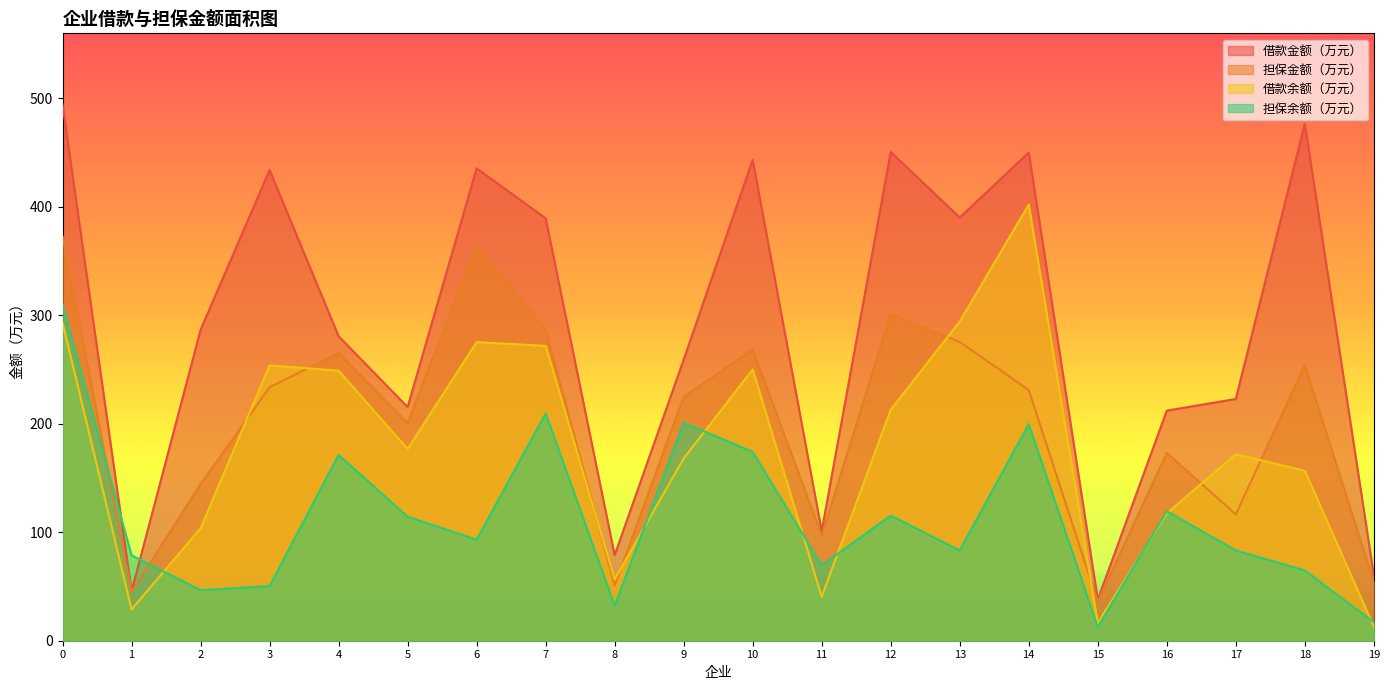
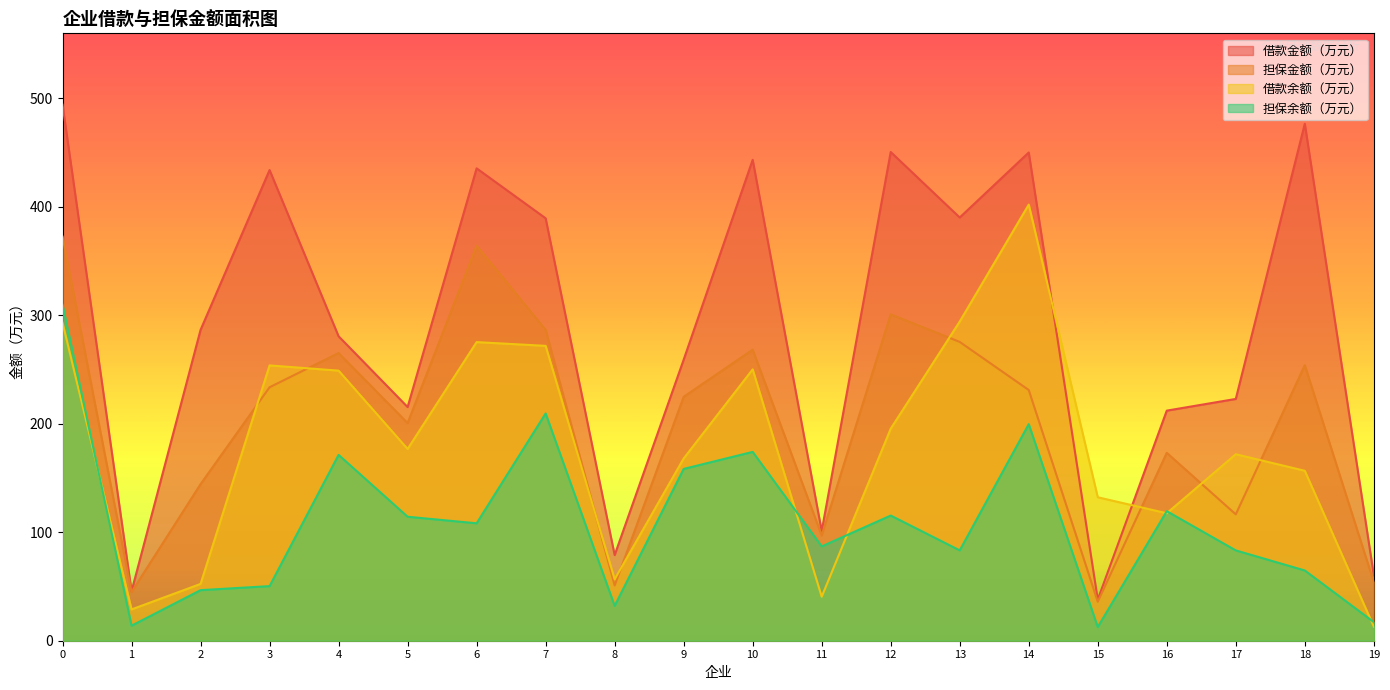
  {
    "借款余额（万元）": {
      "0": 293,
      "1": 29,
-     "2": 104,
+     "2": 52,
      "3": 254,
      "4": 249,
      "5": 177,
      "6": 275,
      "7": 272,
      "8": 57,
      "9": 168,
      "10": 250,
      "11": 41,
-     "12": 213,
+     "12": 196,
      "13": 294,
      "14": 402,
-     "15": 16,
+     "15": 132,
      "17": 172,
      "18": 157,
      "19": 13
    },
    "担保余额（万元）": {
      "0": 310,
-     "1": 79,
+     "1": 14,
      "2": 47,
      "3": 50,
      "4": 171,
      "5": 114,
-     "6": 93,
+     "6": 108,
      "7": 210,
      "8": 32,
-     "9": 201,
+     "9": 158,
      "10": 174,
-     "11": 69,
+     "11": 87,
      "12": 115,
      "13": 83,
      "14": 200,
      "15": 13,
      "17": 83,
      "18": 65,
      "19": 17
    }
  }
